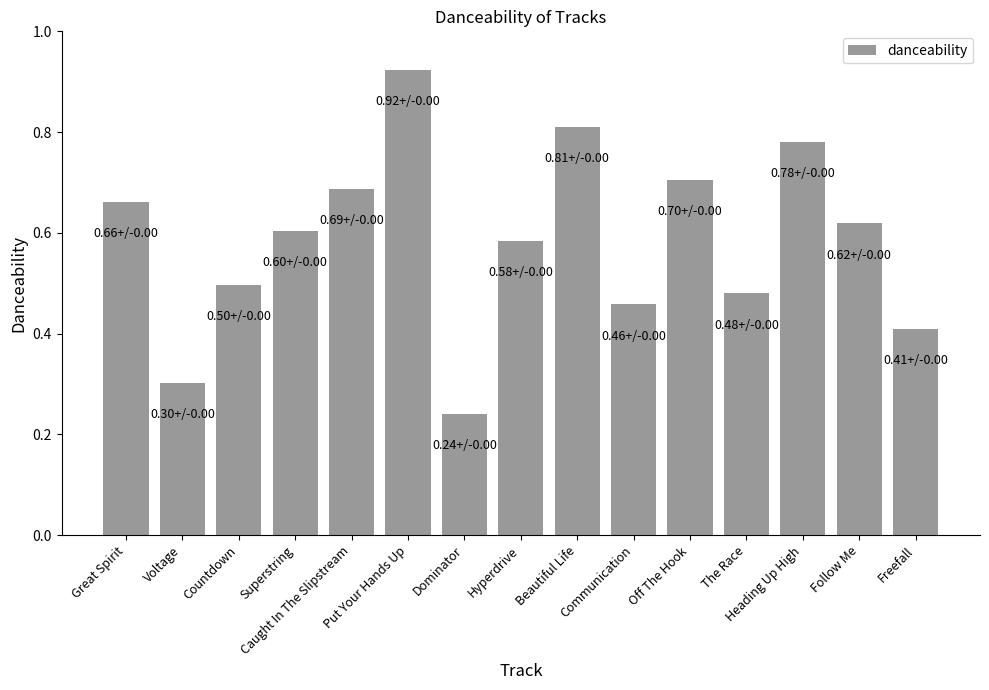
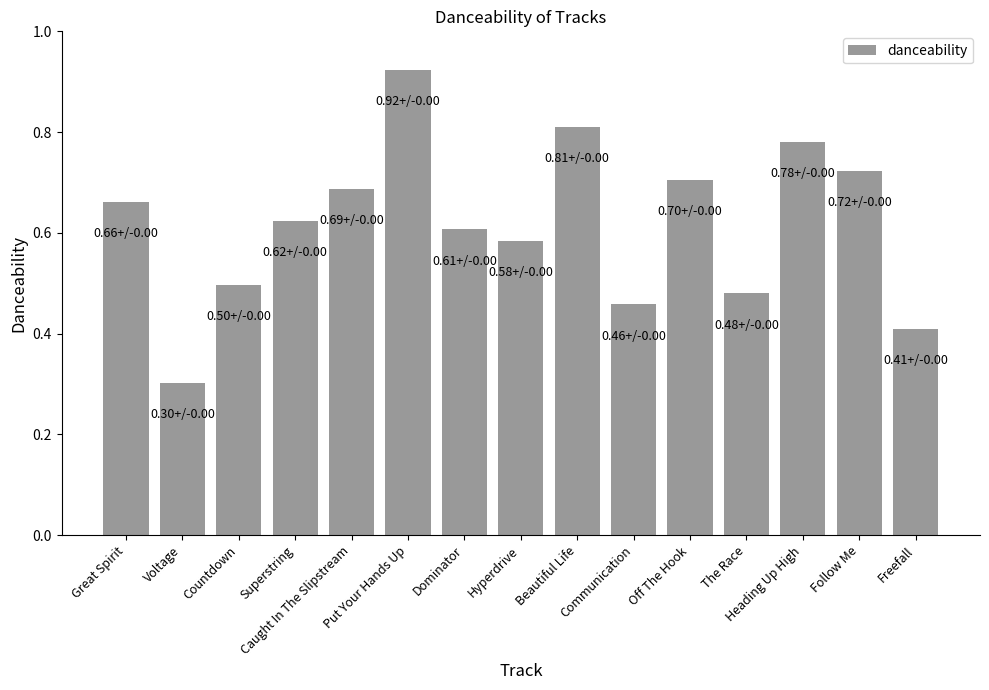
  {
    "Great Spirit": "0.66+/",
    "Voltage": "0.30+/",
    "Countdown": "0.50+/",
-   "Superstring": "0.60+/",
+   "Superstring": "0.62+/",
    "Caught In The Slipstream": "0.69+/",
    "Put Your Hands Up": "0.92+/",
-   "Dominator": "0.24+/",
+   "Dominator": "0.61+/",
    "Hyperdrive": "0.58+/",
    "Beautiful Life": "0.81+/",
    "Communication": "0.46+/",
    "Off The Hook": "0.70+/",
    "The Race": "0.48+/",
    "Heading Up High": "0.78+/",
-   "Follow Me": "0.62+/",
+   "Follow Me": "0.72+/",
    "Freefall": "0.41+/"
  }
